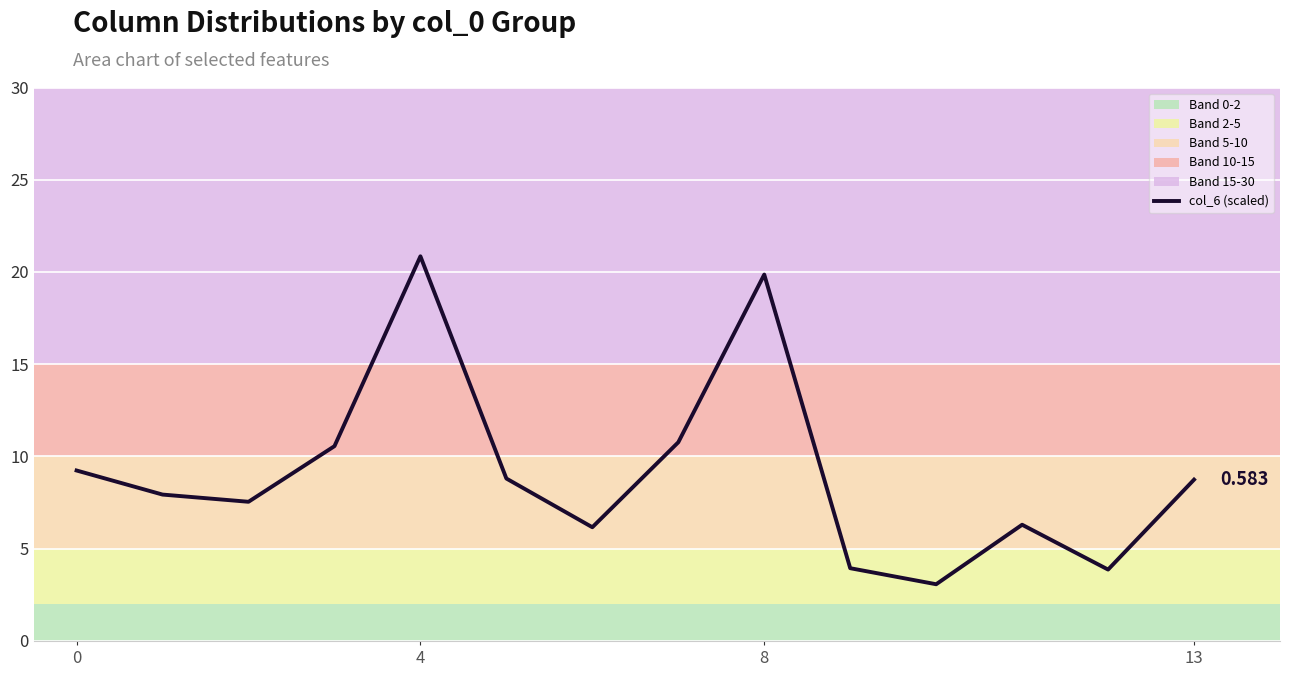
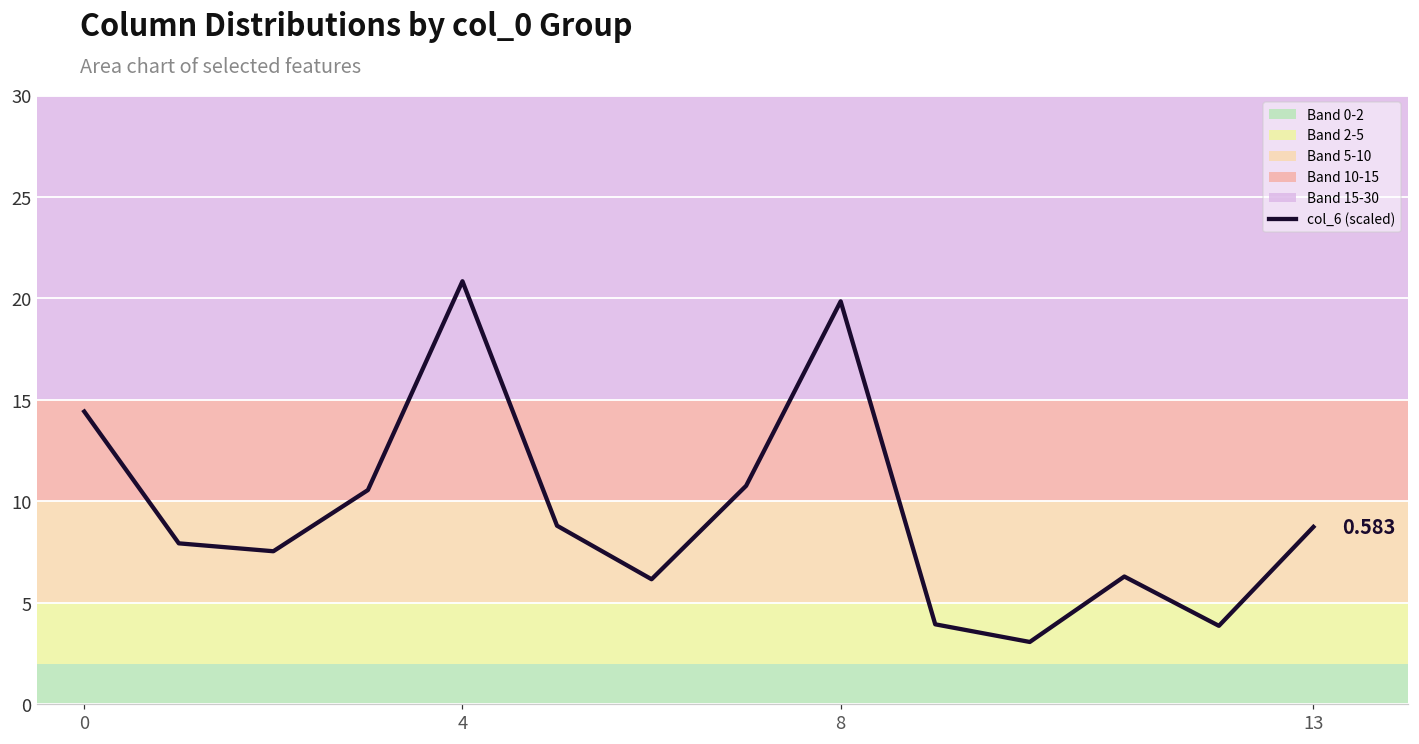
  {
-   "0": 9.2,
+   "0": 14.4,
    "4": 20.8,
    "8": 19.9,
    "13": 8.7
  }
